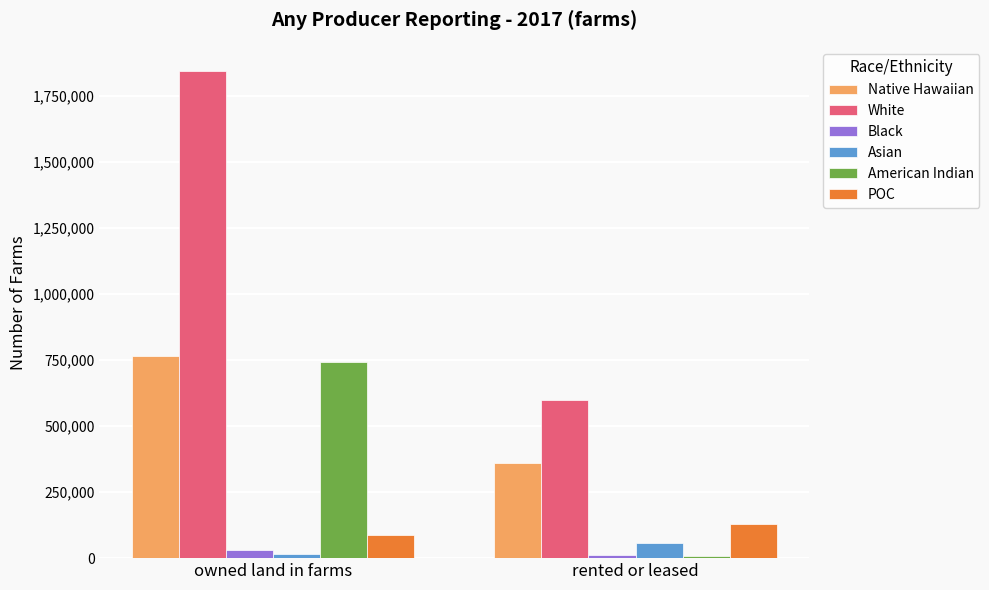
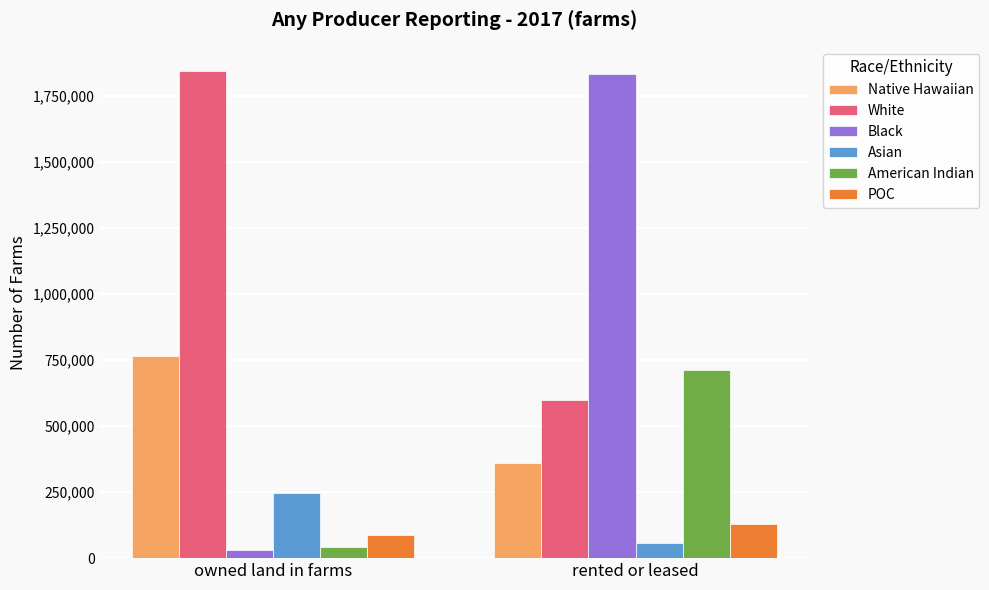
  {
    "Native Hawaiian": {
      "owned land in farms": "770,000",
      "rented or leased": "360,000"
    },
    "White": {
      "owned land in farms": "1,840,000",
      "rented or leased": "600,000"
    },
    "Black": {
      "owned land in farms": "30,000",
-     "rented or leased": "10,000"
+     "rented or leased": "1,830,000"
    },
    "Asian": {
-     "owned land in farms": "10,000",
+     "owned land in farms": "250,000",
      "rented or leased": "60,000"
    },
    "American Indian": {
-     "owned land in farms": "740,000",
-     "rented or leased": "10,000"
+     "owned land in farms": "40,000",
+     "rented or leased": "710,000"
    },
    "POC": {
      "owned land in farms": "90,000",
      "rented or leased": "130,000"
    }
  }
